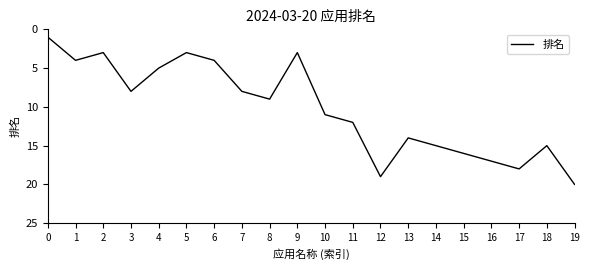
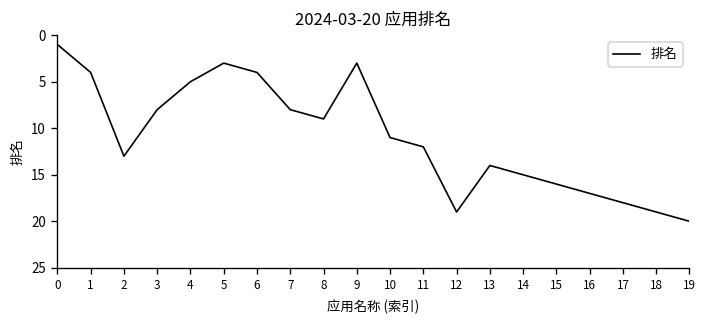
  {
    "0": 1,
    "1": 4,
-   "2": 3,
+   "2": 13,
    "3": 8,
    "4": 5,
    "5": 3,
    "6": 4,
    "7": 8,
    "8": 9,
    "9": 3,
    "10": 11,
    "11": 12,
    "12": 19,
    "13": 14,
    "14": 15,
    "15": 16,
    "16": 17,
    "17": 18,
-   "18": 15,
+   "18": 19,
    "19": 20
  }
